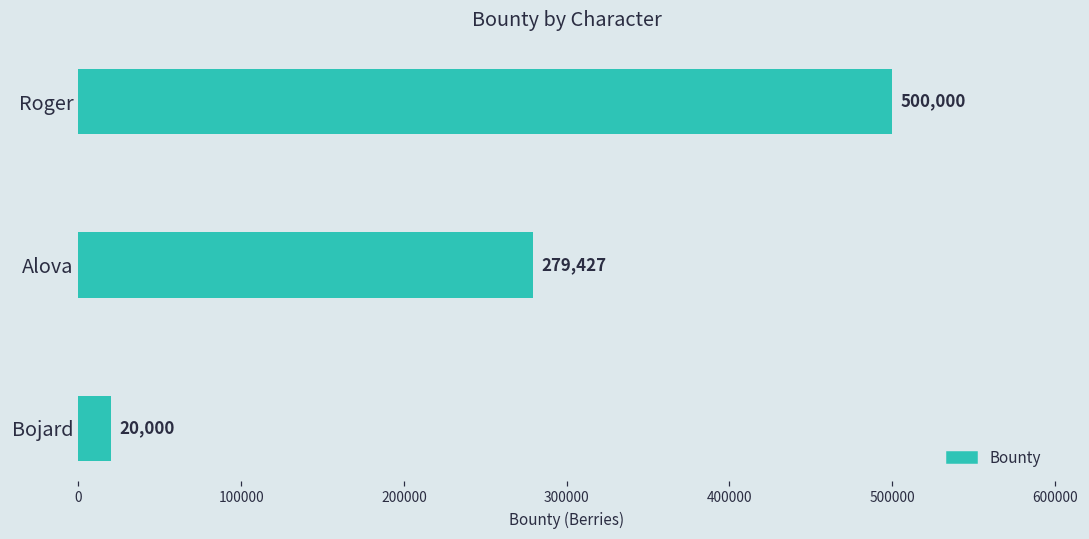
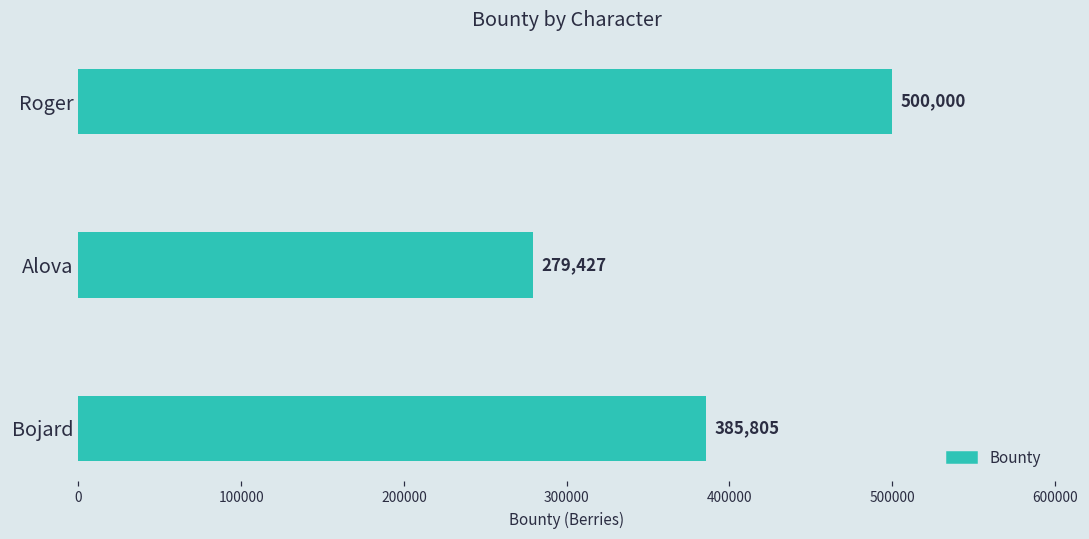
  {
    "Roger": "500,000",
    "Alova": "279,427",
-   "Bojard": "20,000"
+   "Bojard": "385,805"
  }
